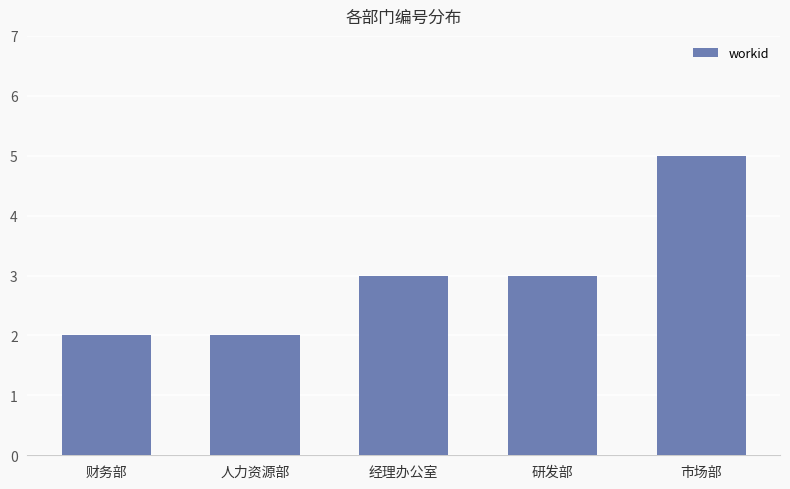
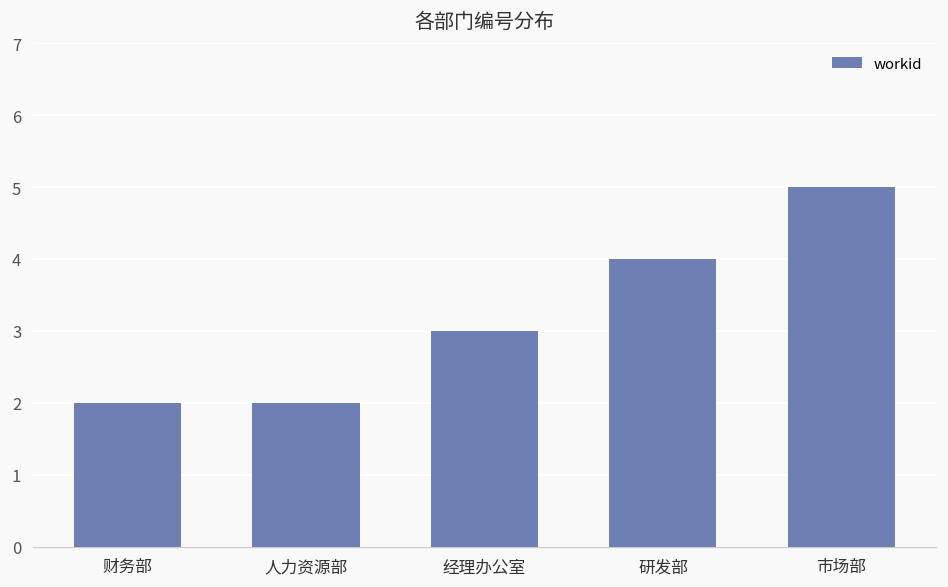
  {
    "财务部": 2,
    "人力资源部": 2,
    "经理办公室": 3,
-   "研发部": 3,
+   "研发部": 4,
    "市场部": 5
  }
